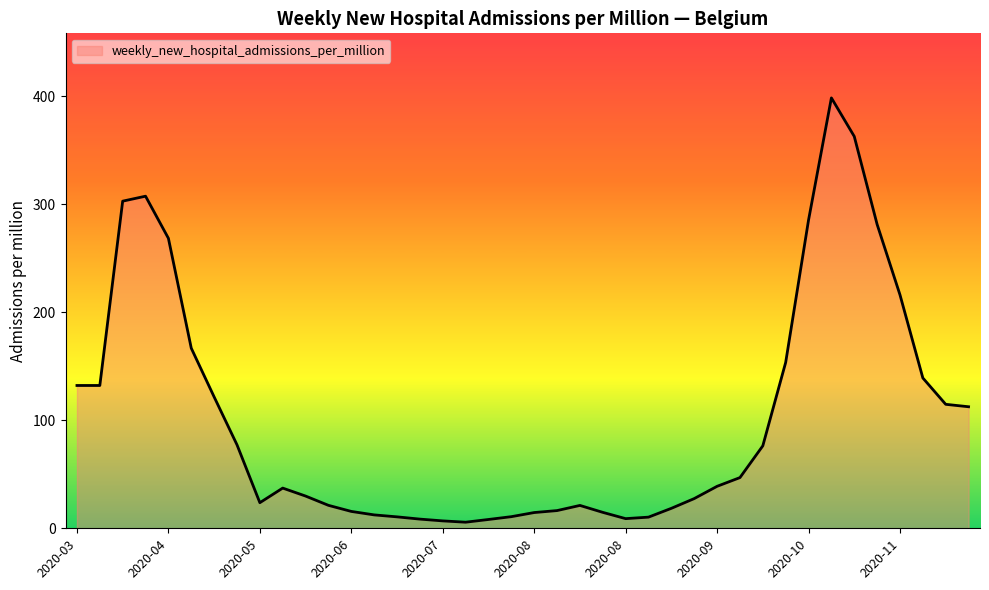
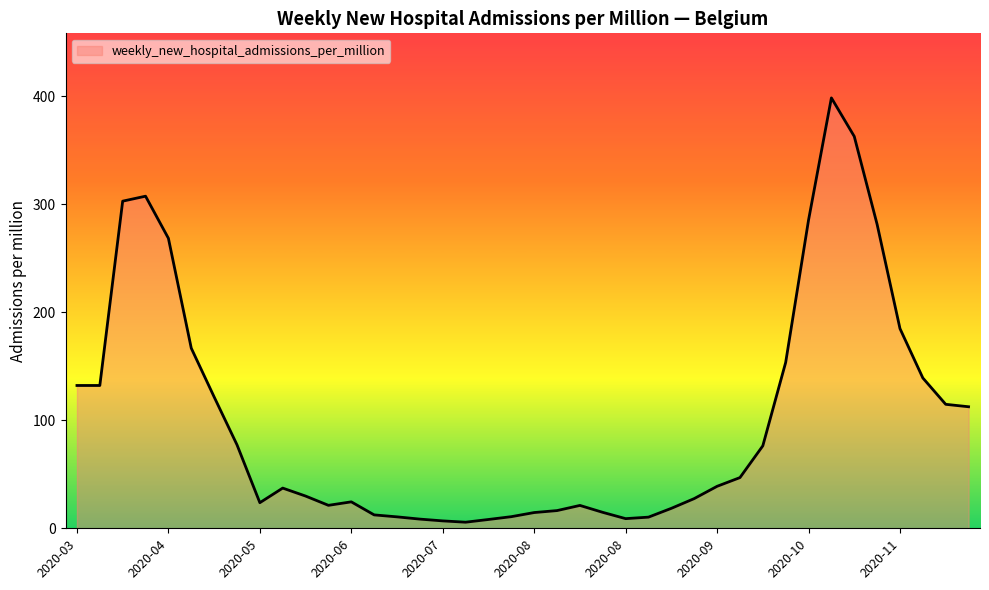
  {
    "2020-03": 132,
    "2020-04": 269,
    "2020-05": 24,
-   "2020-06": 16,
+   "2020-06": 24,
    "2020-07": 7,
    "2020-09": 39,
    "2020-10": 285,
-   "2020-11": 216
+   "2020-11": 185
  }
